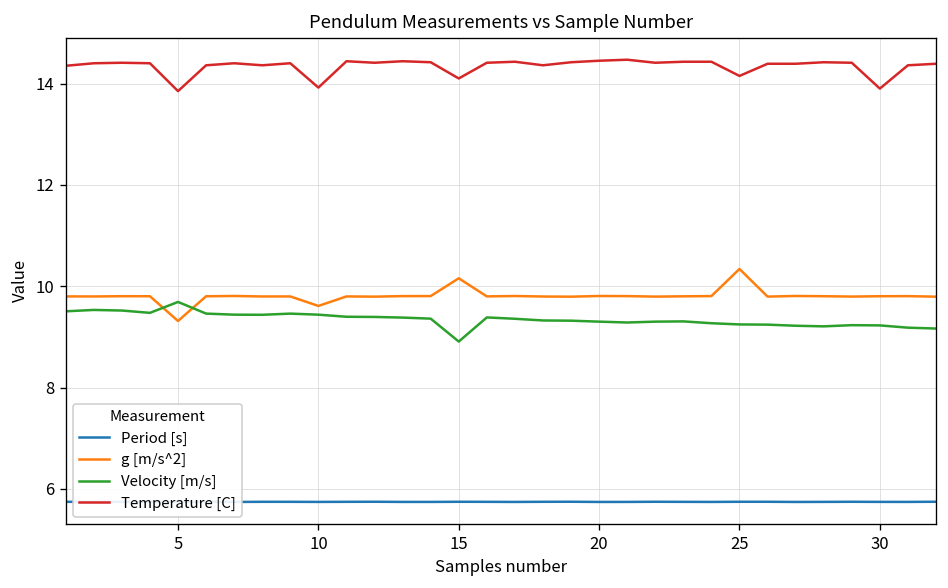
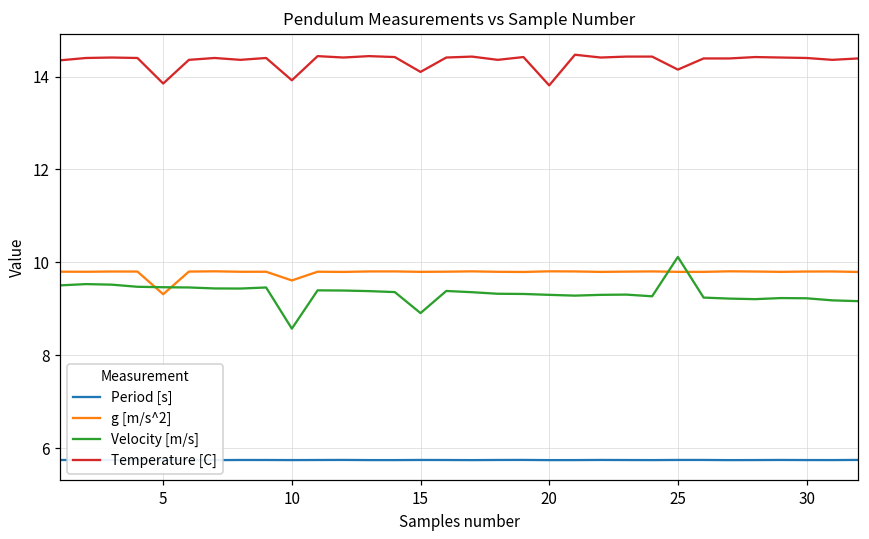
  {
    "Period [s]": {
      "10": 5.7,
      "15": 5.7,
      "20": 5.7,
      "25": 5.7,
      "30": 5.7
    },
    "g [m/s^2]": {
      "5": 9.3,
      "10": 9.6,
-     "15": 10.2,
+     "15": 9.8,
      "20": 9.8,
-     "25": 10.3,
+     "25": 9.8,
      "30": 9.8
    },
    "Velocity [m/s]": {
-     "5": 9.7,
-     "10": 9.4,
+     "5": 9.5,
+     "10": 8.6,
      "15": 8.9,
      "20": 9.3,
-     "25": 9.2,
+     "25": 10.1,
      "30": 9.2
    },
    "Temperature [C]": {
      "5": 13.9,
      "10": 13.9,
      "15": 14.1,
-     "20": 14.5,
+     "20": 13.8,
      "25": 14.2,
-     "30": 13.9
+     "30": 14.4
    }
  }
